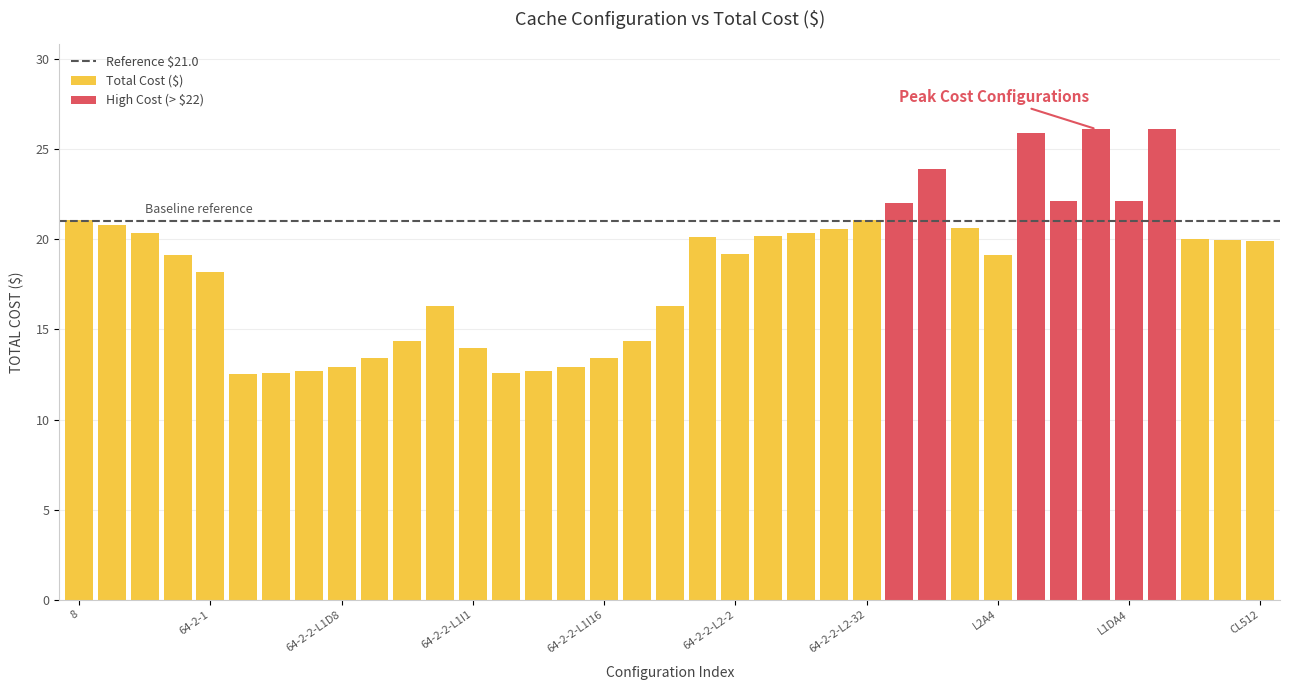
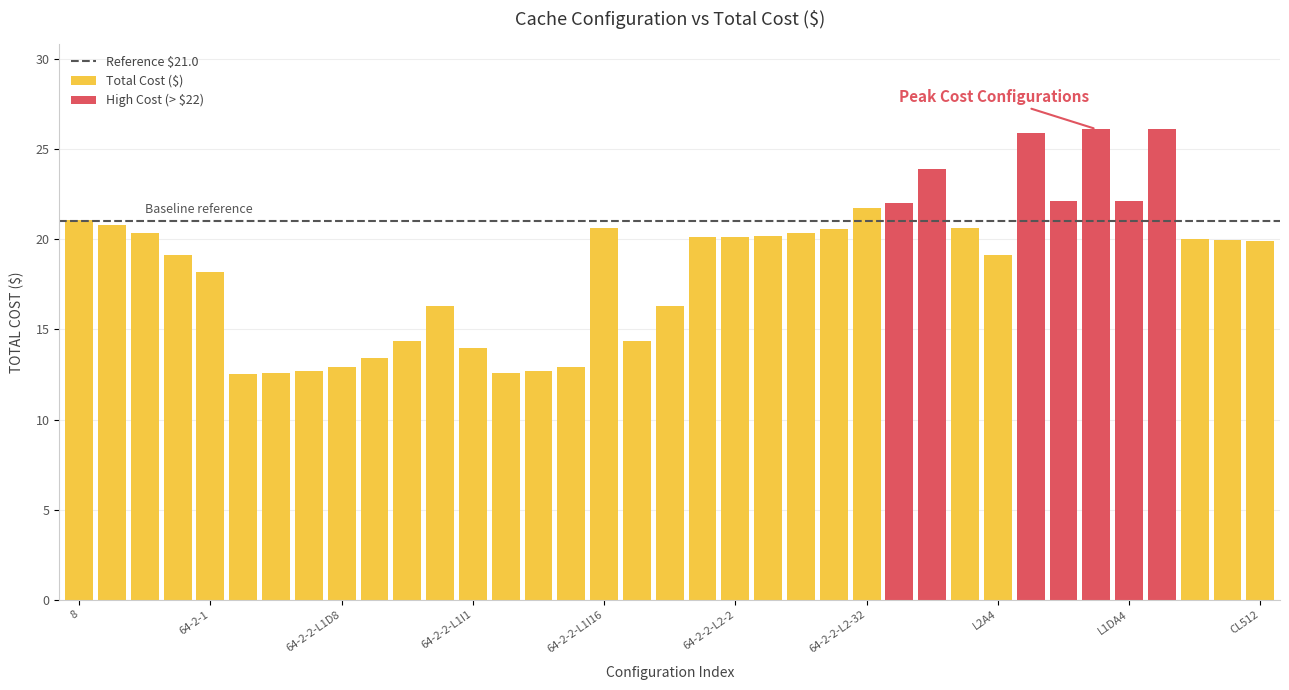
  {
    "Total Cost ($)": {
      "8": 21.1,
      "64-2-1": 18.2,
      "64-2-2-L1D8": 12.9,
      "64-2-2-L1I1": 14.0,
-     "64-2-2-L1I16": 13.4,
-     "64-2-2-L2-2": 19.2,
-     "64-2-2-L2-32": 21.1,
+     "64-2-2-L1I16": 20.6,
+     "64-2-2-L2-2": 20.2,
+     "64-2-2-L2-32": 21.7,
      "L2A4": 19.2,
      "L1DA4": 22.1,
      "CL512": 19.9
    },
    "High Cost (> $22)": {
      "L1DA4": 22.1
    }
  }
